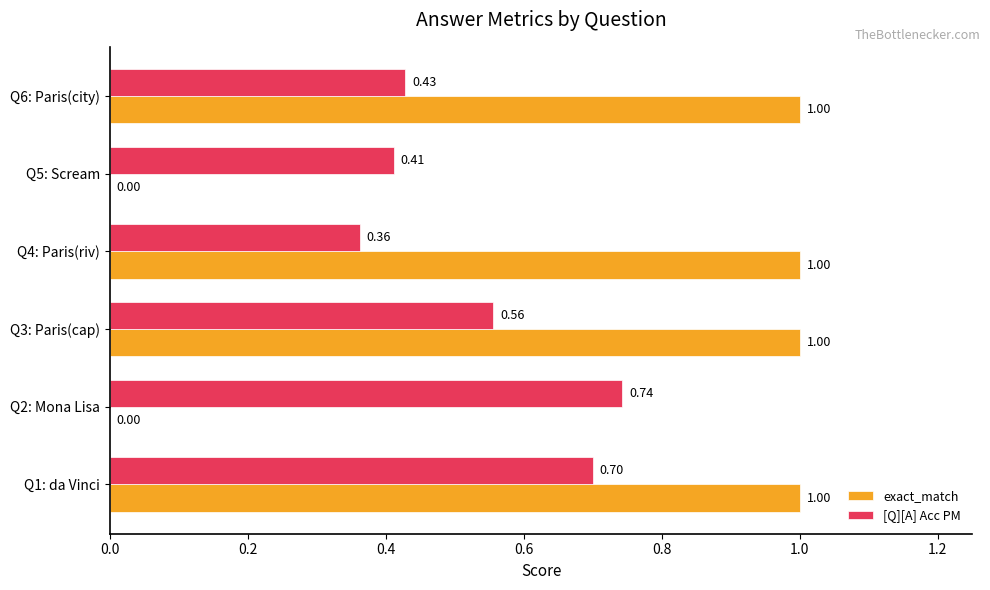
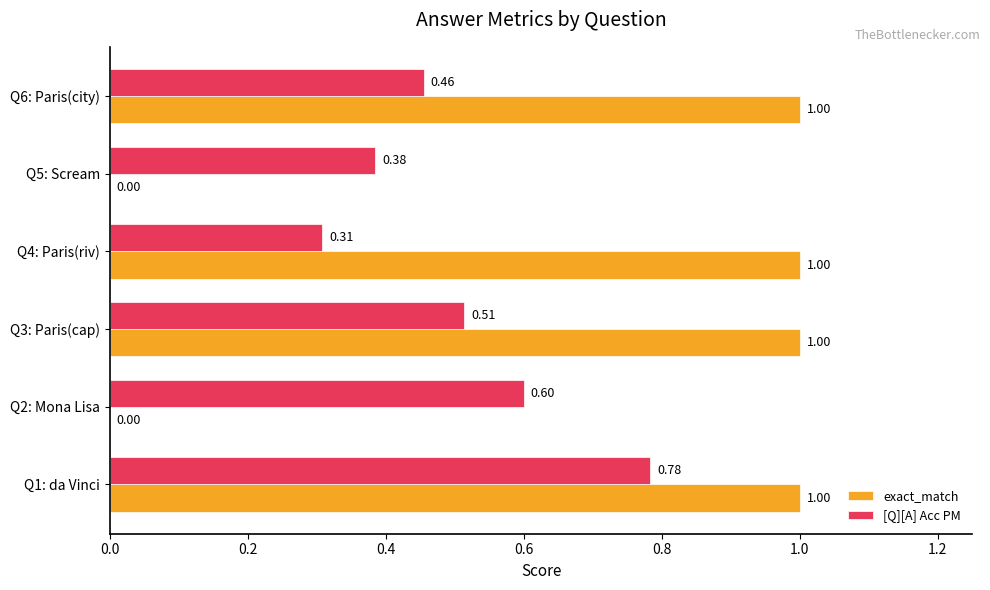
  {
    "exact_match": {
      "Q6: Paris(city)": 1.00,
      "Q5: Scream": 0.00,
      "Q4: Paris(riv)": 1.00,
      "Q3: Paris(cap)": 1.00,
      "Q2: Mona Lisa": 0.00,
      "Q1: da Vinci": 1.00
    },
    "[Q][A] Acc PM": {
-     "Q6: Paris(city)": 0.43,
-     "Q5: Scream": 0.41,
-     "Q4: Paris(riv)": 0.36,
-     "Q3: Paris(cap)": 0.56,
-     "Q2: Mona Lisa": 0.74,
-     "Q1: da Vinci": 0.70
+     "Q6: Paris(city)": 0.46,
+     "Q5: Scream": 0.38,
+     "Q4: Paris(riv)": 0.31,
+     "Q3: Paris(cap)": 0.51,
+     "Q2: Mona Lisa": 0.60,
+     "Q1: da Vinci": 0.78
    }
  }
